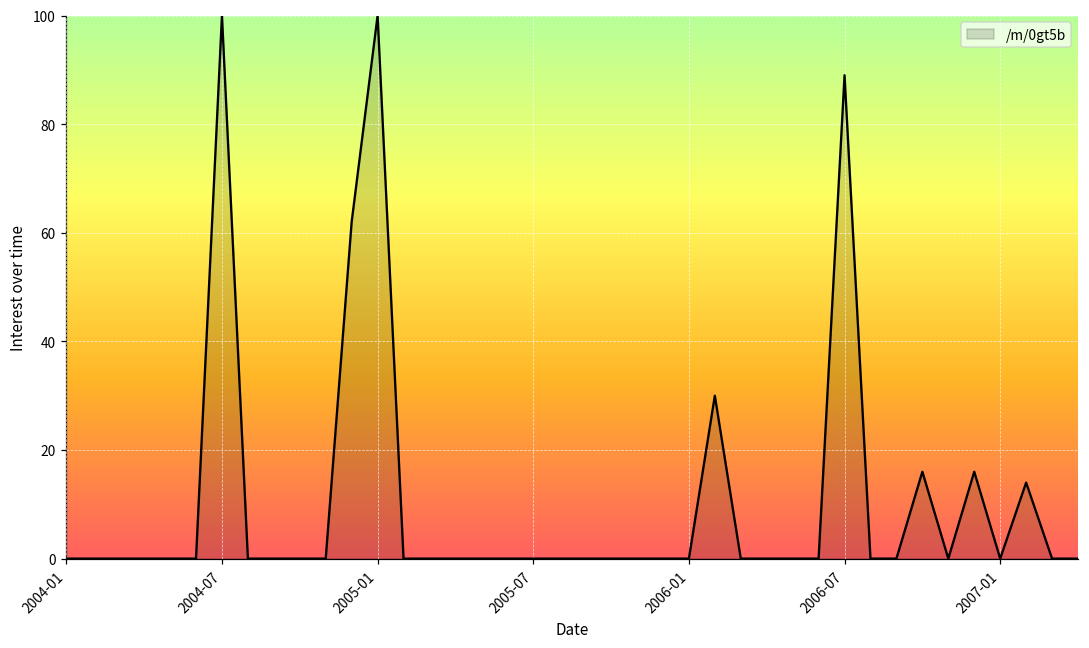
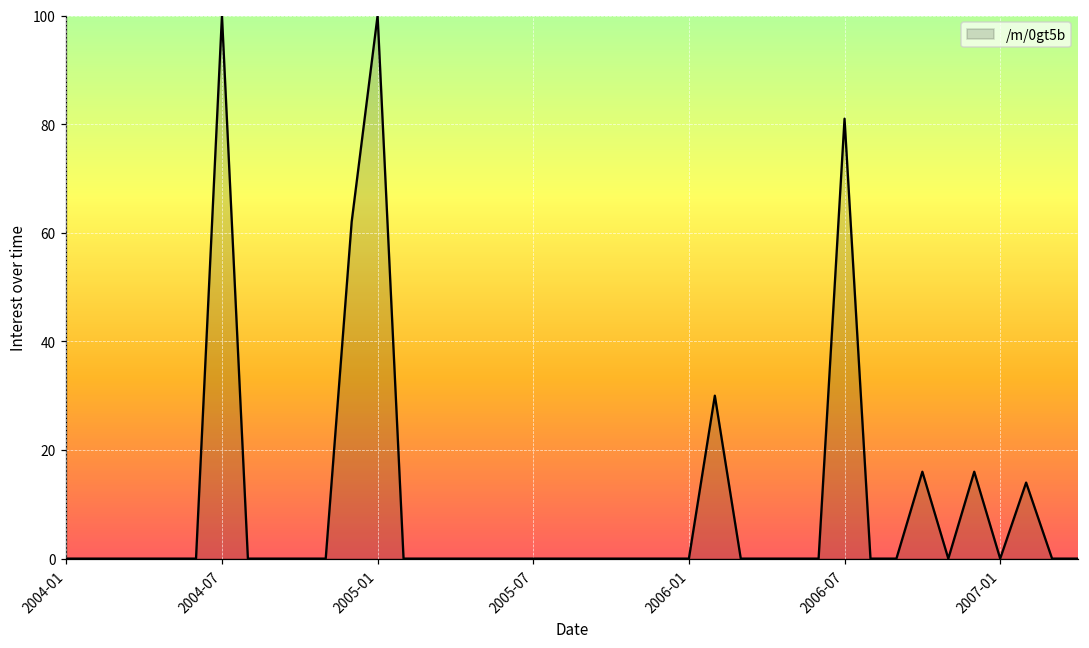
  {
    "2004-01": 0,
    "2004-07": 100,
    "2005-01": 100,
    "2005-07": 0,
    "2006-01": 0,
-   "2006-07": 89,
+   "2006-07": 81,
    "2007-01": 0
  }
